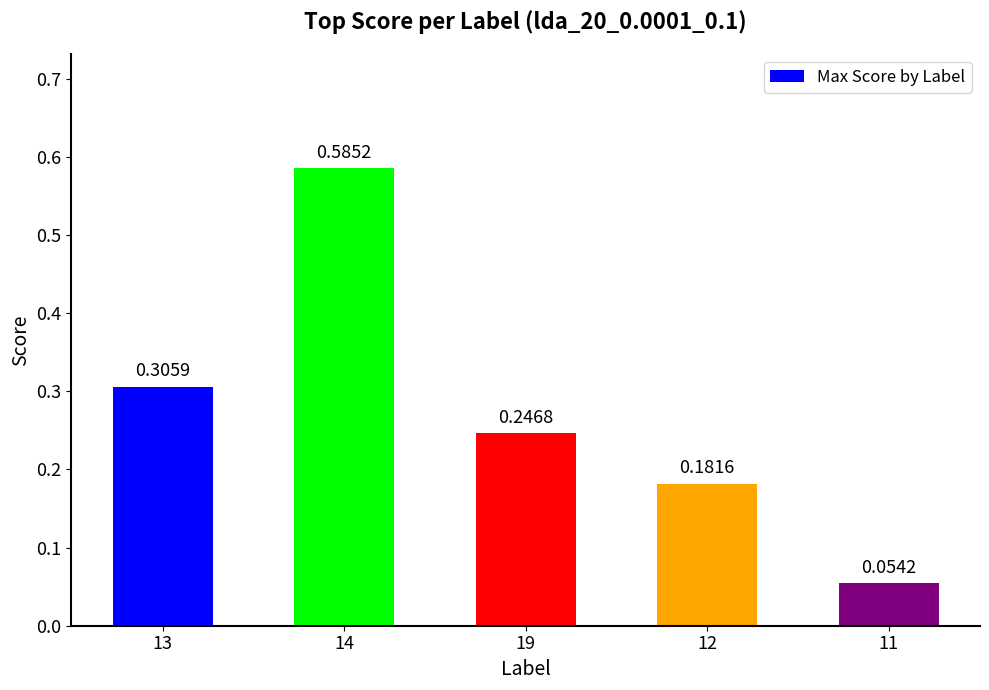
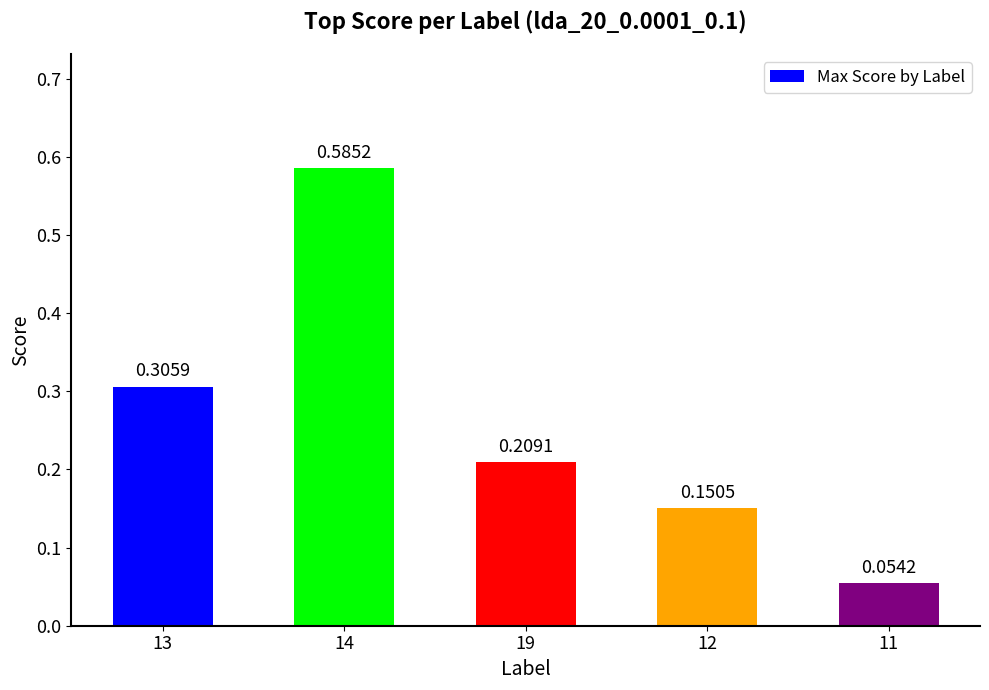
  {
    "13": 0.3059,
    "14": 0.5852,
-   "19": 0.2468,
-   "12": 0.1816,
+   "19": 0.2091,
+   "12": 0.1505,
    "11": 0.0542
  }
